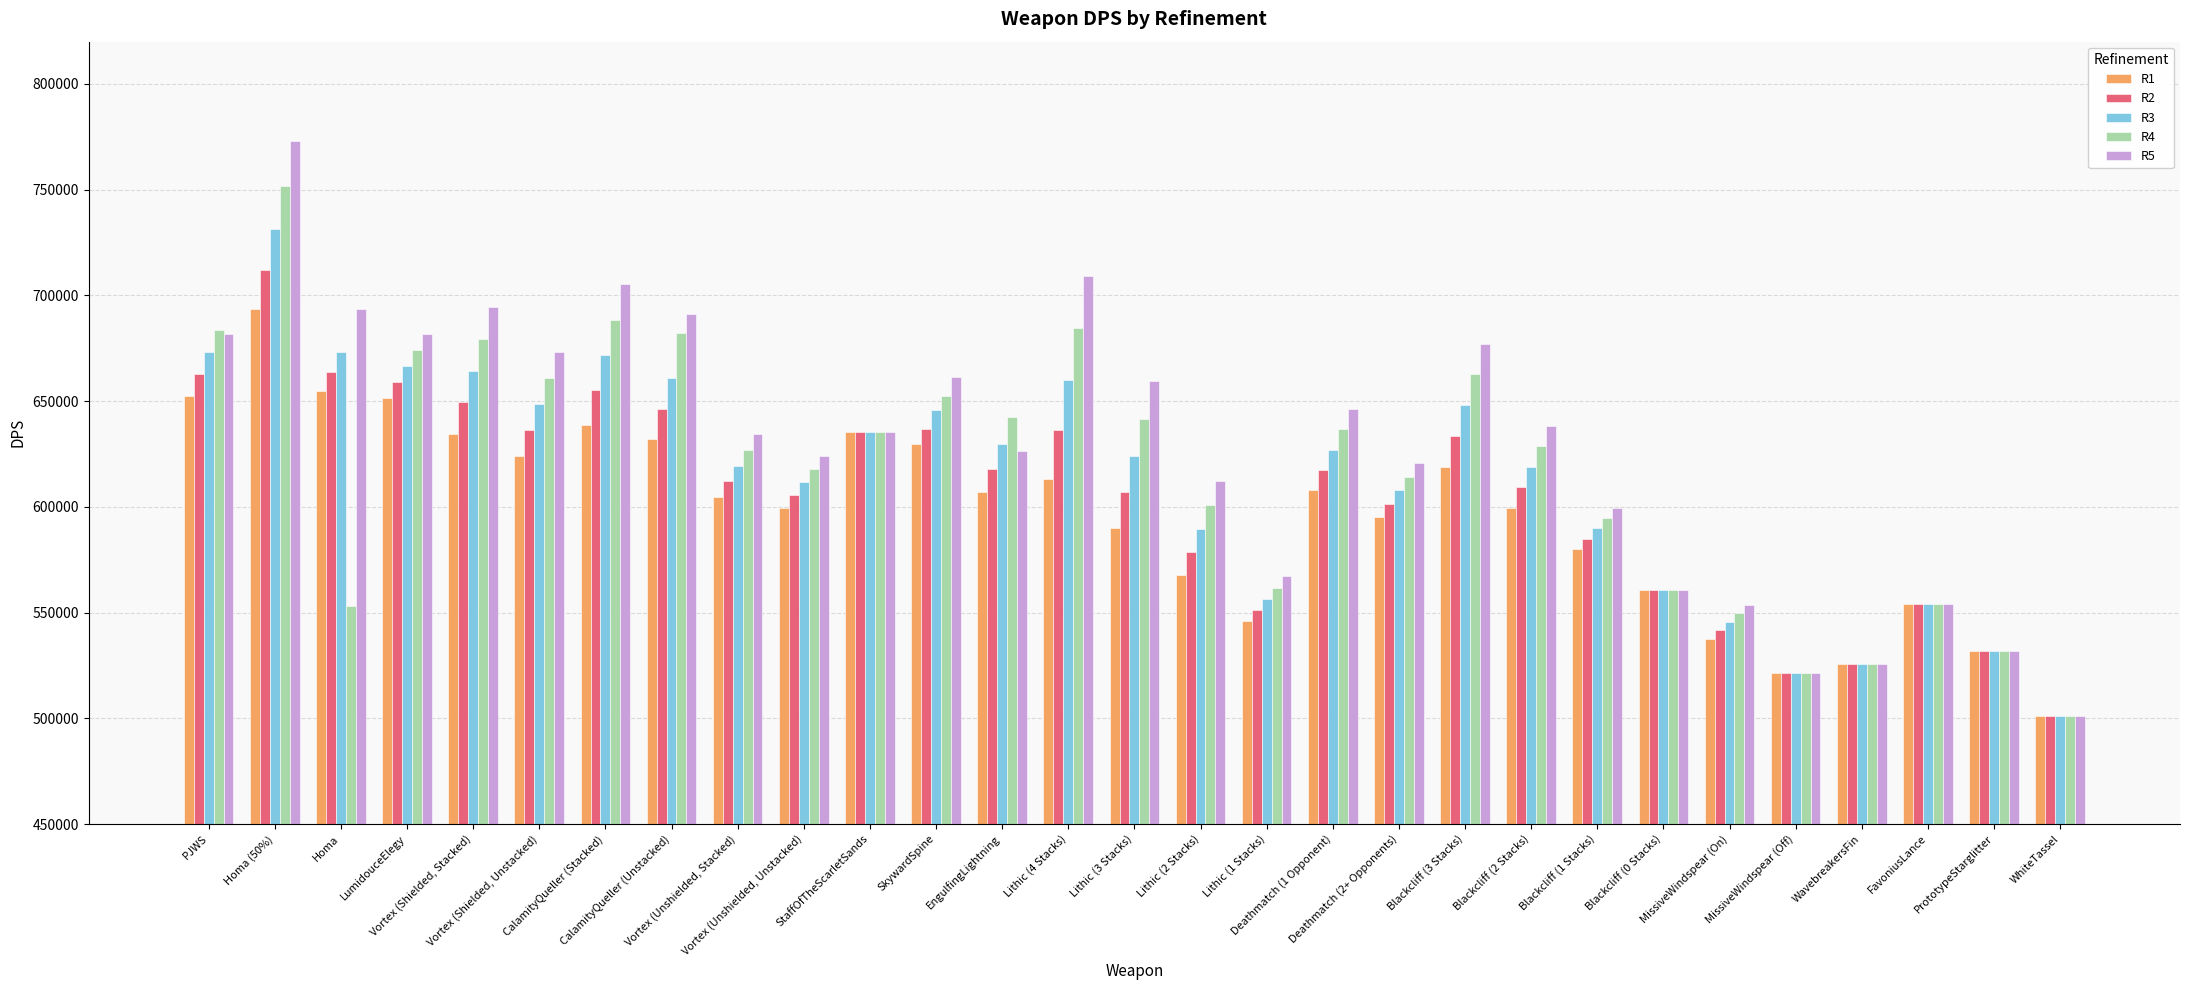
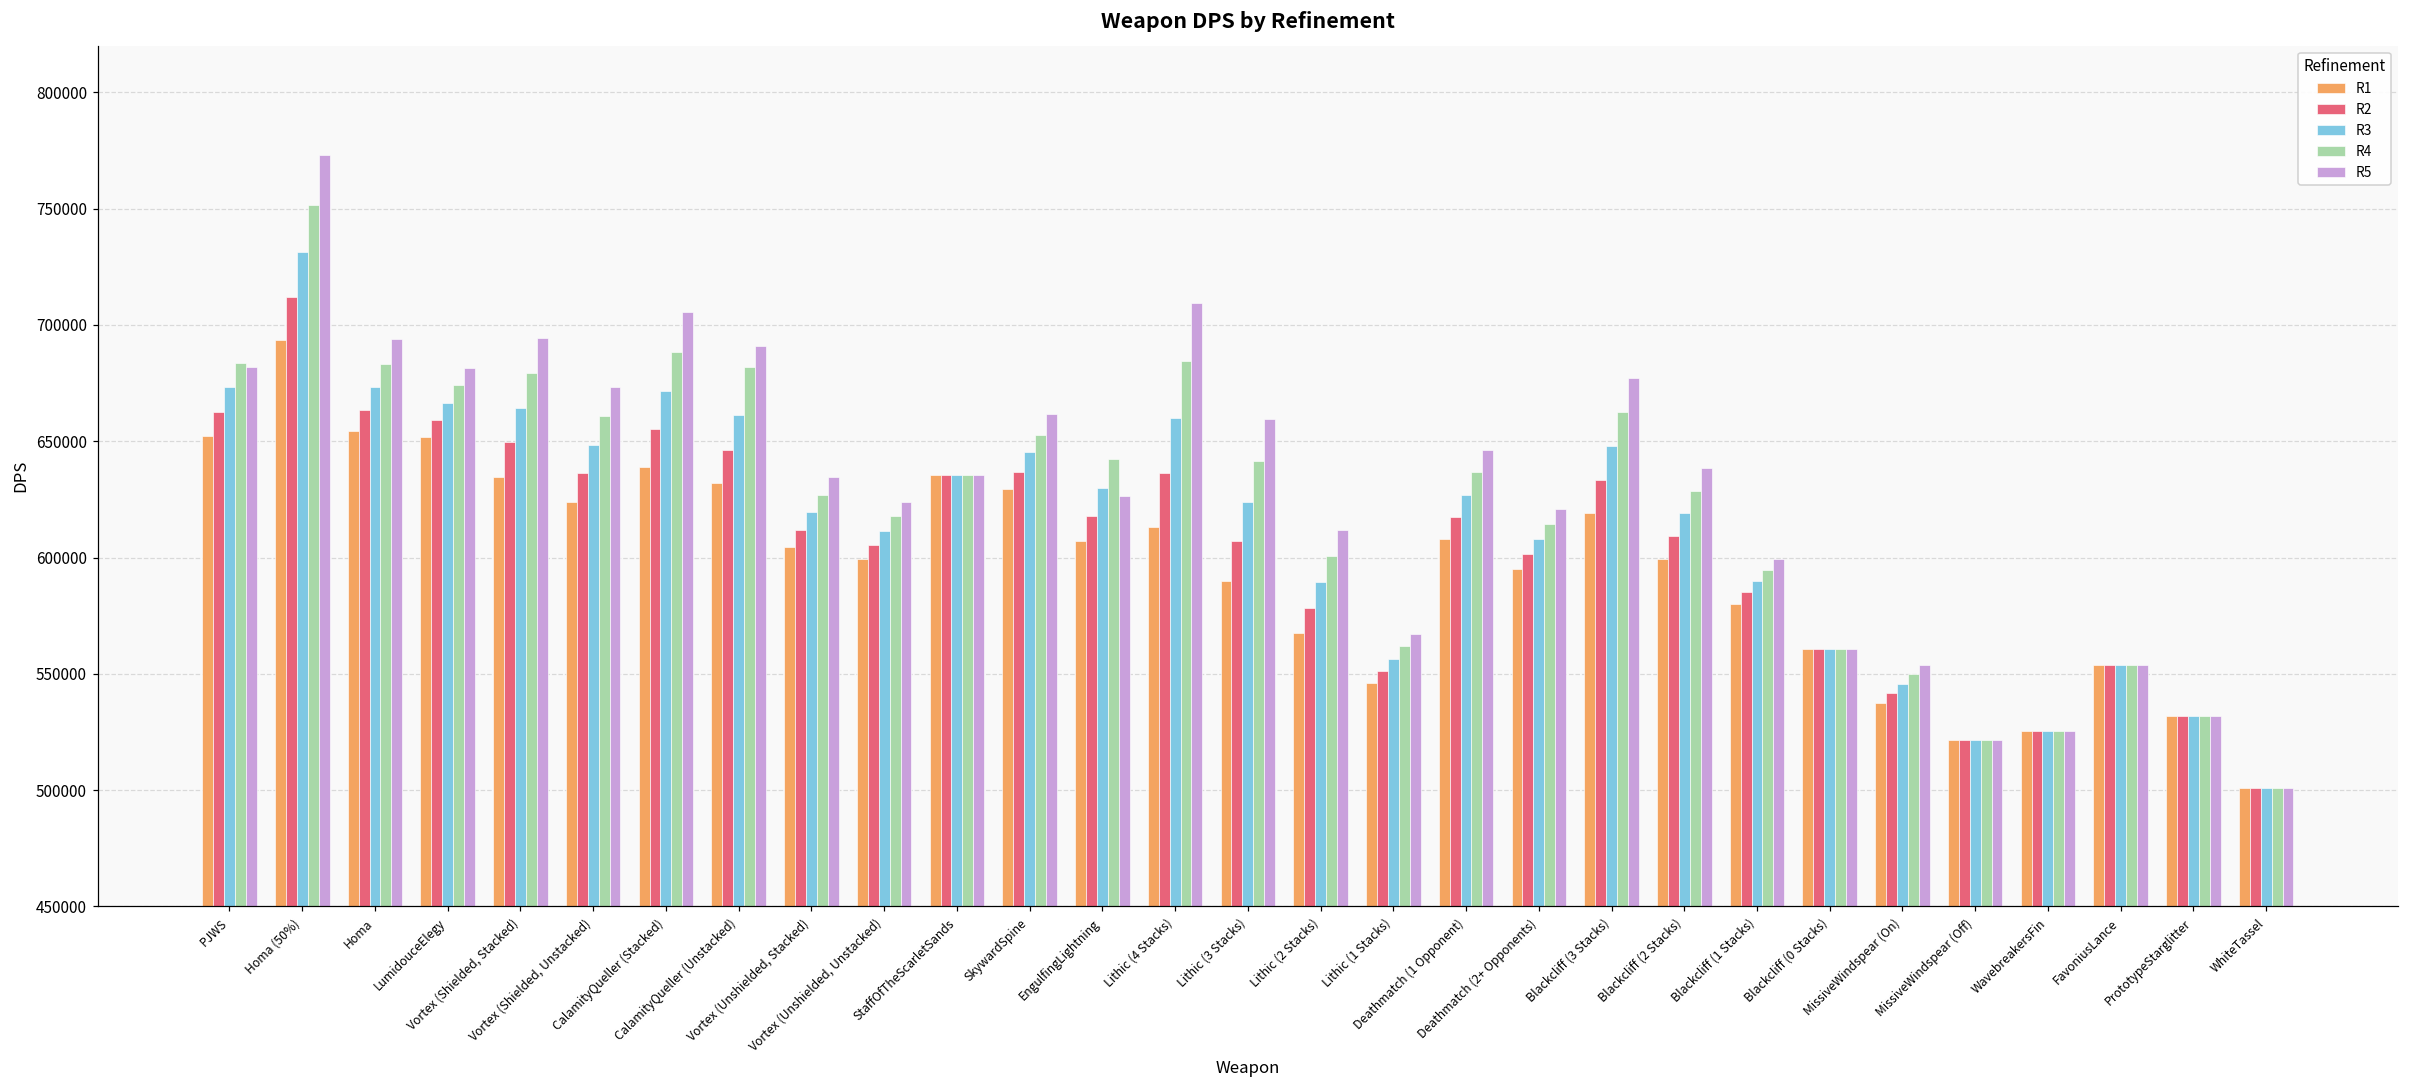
  {
    "R1": {
      "PJWS": 652000,
      "Homa (50%)": 694000,
      "Homa": 655000,
      "LumidouceElegy": 652000,
      "Vortex (Shielded, Stacked)": 634000,
      "Vortex (Shielded, Unstacked)": 624000,
      "CalamityQueller (Stacked)": 639000,
      "CalamityQueller (Unstacked)": 632000,
      "Vortex (Unshielded, Stacked)": 605000,
      "Vortex (Unshielded, Unstacked)": 599000,
      "StaffOfTheScarletSands": 635000,
      "SkywardSpine": 630000,
      "EngulfingLightning": 607000,
      "Lithic (4 Stacks)": 613000,
      "Lithic (3 Stacks)": 590000,
      "Lithic (2 Stacks)": 568000,
      "Lithic (1 Stacks)": 546000,
      "Deathmatch (1 Opponent)": 608000,
      "Deathmatch (2+ Opponents)": 595000,
      "Blackcliff (3 Stacks)": 619000,
      "Blackcliff (2 Stacks)": 600000,
      "Blackcliff (1 Stacks)": 580000,
      "Blackcliff (0 Stacks)": 561000,
      "MissiveWindspear (On)": 538000,
      "MissiveWindspear (Off)": 522000,
      "WavebreakersFin": 525000,
      "FavoniusLance": 554000,
      "PrototypeStarglitter": 532000,
      "WhiteTassel": 501000
    },
    "R2": {
      "PJWS": 663000,
      "Homa (50%)": 712000,
      "Homa": 664000,
      "LumidouceElegy": 659000,
      "Vortex (Shielded, Stacked)": 649000,
      "Vortex (Shielded, Unstacked)": 636000,
      "CalamityQueller (Stacked)": 655000,
      "CalamityQueller (Unstacked)": 646000,
      "Vortex (Unshielded, Stacked)": 612000,
      "Vortex (Unshielded, Unstacked)": 605000,
      "StaffOfTheScarletSands": 635000,
      "SkywardSpine": 637000,
      "EngulfingLightning": 618000,
      "Lithic (4 Stacks)": 636000,
      "Lithic (3 Stacks)": 607000,
      "Lithic (2 Stacks)": 578000,
      "Lithic (1 Stacks)": 551000,
      "Deathmatch (1 Opponent)": 617000,
      "Deathmatch (2+ Opponents)": 601000,
      "Blackcliff (3 Stacks)": 634000,
      "Blackcliff (2 Stacks)": 609000,
      "Blackcliff (1 Stacks)": 585000,
      "Blackcliff (0 Stacks)": 561000,
      "MissiveWindspear (On)": 542000,
      "MissiveWindspear (Off)": 522000,
      "WavebreakersFin": 525000,
      "FavoniusLance": 554000,
      "PrototypeStarglitter": 532000,
      "WhiteTassel": 501000
    },
    "R3": {
      "PJWS": 673000,
      "Homa (50%)": 731000,
      "Homa": 673000,
      "LumidouceElegy": 667000,
      "Vortex (Shielded, Stacked)": 664000,
      "Vortex (Shielded, Unstacked)": 649000,
      "CalamityQueller (Stacked)": 672000,
      "CalamityQueller (Unstacked)": 661000,
      "Vortex (Unshielded, Stacked)": 620000,
      "Vortex (Unshielded, Unstacked)": 612000,
      "StaffOfTheScarletSands": 635000,
      "SkywardSpine": 646000,
      "EngulfingLightning": 630000,
      "Lithic (4 Stacks)": 660000,
      "Lithic (3 Stacks)": 624000,
      "Lithic (2 Stacks)": 589000,
      "Lithic (1 Stacks)": 556000,
      "Deathmatch (1 Opponent)": 627000,
      "Deathmatch (2+ Opponents)": 608000,
      "Blackcliff (3 Stacks)": 648000,
      "Blackcliff (2 Stacks)": 619000,
      "Blackcliff (1 Stacks)": 590000,
      "Blackcliff (0 Stacks)": 561000,
      "MissiveWindspear (On)": 546000,
      "MissiveWindspear (Off)": 522000,
      "WavebreakersFin": 525000,
      "FavoniusLance": 554000,
      "PrototypeStarglitter": 532000,
      "WhiteTassel": 501000
    },
    "R4": {
      "PJWS": 684000,
      "Homa (50%)": 752000,
-     "Homa": 553000,
+     "Homa": 683000,
      "LumidouceElegy": 674000,
      "Vortex (Shielded, Stacked)": 679000,
      "Vortex (Shielded, Unstacked)": 661000,
      "CalamityQueller (Stacked)": 689000,
      "CalamityQueller (Unstacked)": 682000,
      "Vortex (Unshielded, Stacked)": 627000,
      "Vortex (Unshielded, Unstacked)": 618000,
      "StaffOfTheScarletSands": 635000,
      "SkywardSpine": 653000,
      "EngulfingLightning": 642000,
      "Lithic (4 Stacks)": 685000,
      "Lithic (3 Stacks)": 642000,
      "Lithic (2 Stacks)": 601000,
      "Lithic (1 Stacks)": 562000,
      "Deathmatch (1 Opponent)": 637000,
      "Deathmatch (2+ Opponents)": 614000,
      "Blackcliff (3 Stacks)": 663000,
      "Blackcliff (2 Stacks)": 629000,
      "Blackcliff (1 Stacks)": 595000,
      "Blackcliff (0 Stacks)": 561000,
      "MissiveWindspear (On)": 550000,
      "MissiveWindspear (Off)": 522000,
      "WavebreakersFin": 525000,
      "FavoniusLance": 554000,
      "PrototypeStarglitter": 532000,
      "WhiteTassel": 501000
    },
    "R5": {
      "PJWS": 682000,
      "Homa (50%)": 773000,
      "Homa": 694000,
      "LumidouceElegy": 682000,
      "Vortex (Shielded, Stacked)": 694000,
      "Vortex (Shielded, Unstacked)": 673000,
      "CalamityQueller (Stacked)": 706000,
      "CalamityQueller (Unstacked)": 691000,
      "Vortex (Unshielded, Stacked)": 634000,
      "Vortex (Unshielded, Unstacked)": 624000,
      "StaffOfTheScarletSands": 635000,
      "SkywardSpine": 662000,
      "EngulfingLightning": 626000,
      "Lithic (4 Stacks)": 709000,
      "Lithic (3 Stacks)": 660000,
      "Lithic (2 Stacks)": 612000,
      "Lithic (1 Stacks)": 567000,
      "Deathmatch (1 Opponent)": 646000,
      "Deathmatch (2+ Opponents)": 621000,
      "Blackcliff (3 Stacks)": 677000,
      "Blackcliff (2 Stacks)": 638000,
      "Blackcliff (1 Stacks)": 600000,
      "Blackcliff (0 Stacks)": 561000,
      "MissiveWindspear (On)": 554000,
      "MissiveWindspear (Off)": 522000,
      "WavebreakersFin": 525000,
      "FavoniusLance": 554000,
      "PrototypeStarglitter": 532000,
      "WhiteTassel": 501000
    }
  }
